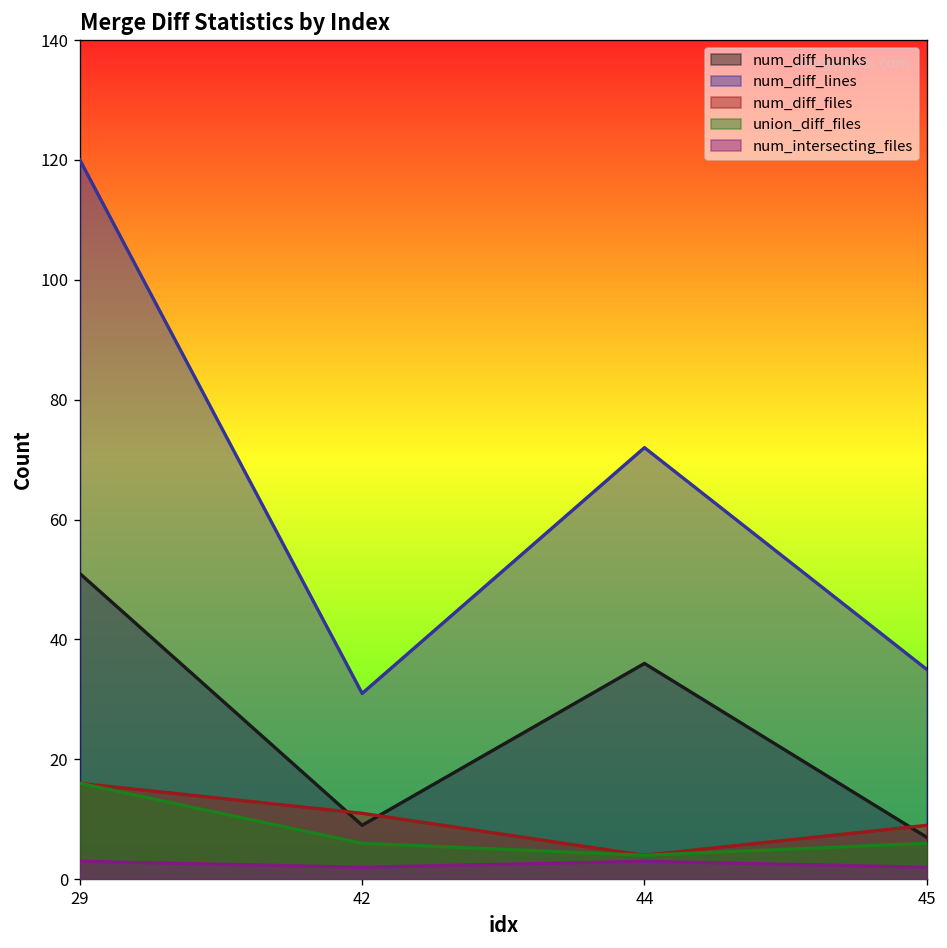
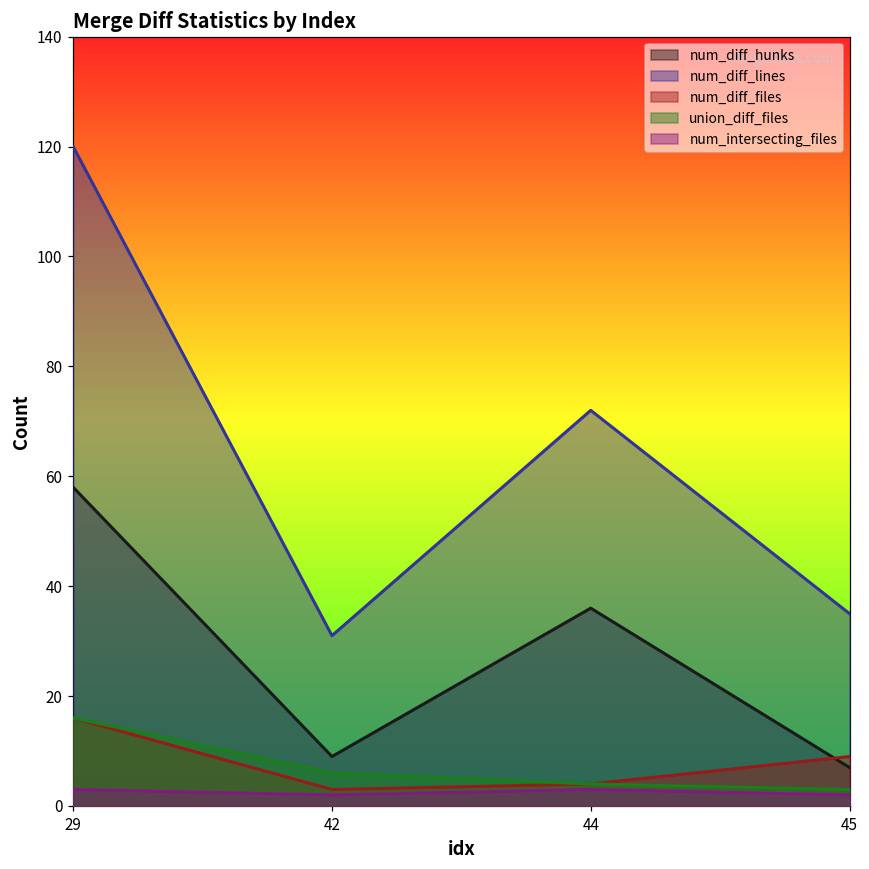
  {
    "num_diff_hunks": {
-     "29": 51,
+     "29": 58,
      "42": 9,
      "44": 36,
      "45": 7
    },
    "num_diff_files": {
-     "42": 11,
+     "42": 3,
      "45": 9
    },
    "union_diff_files": {
      "42": 6,
-     "45": 6
+     "45": 3
    }
  }
